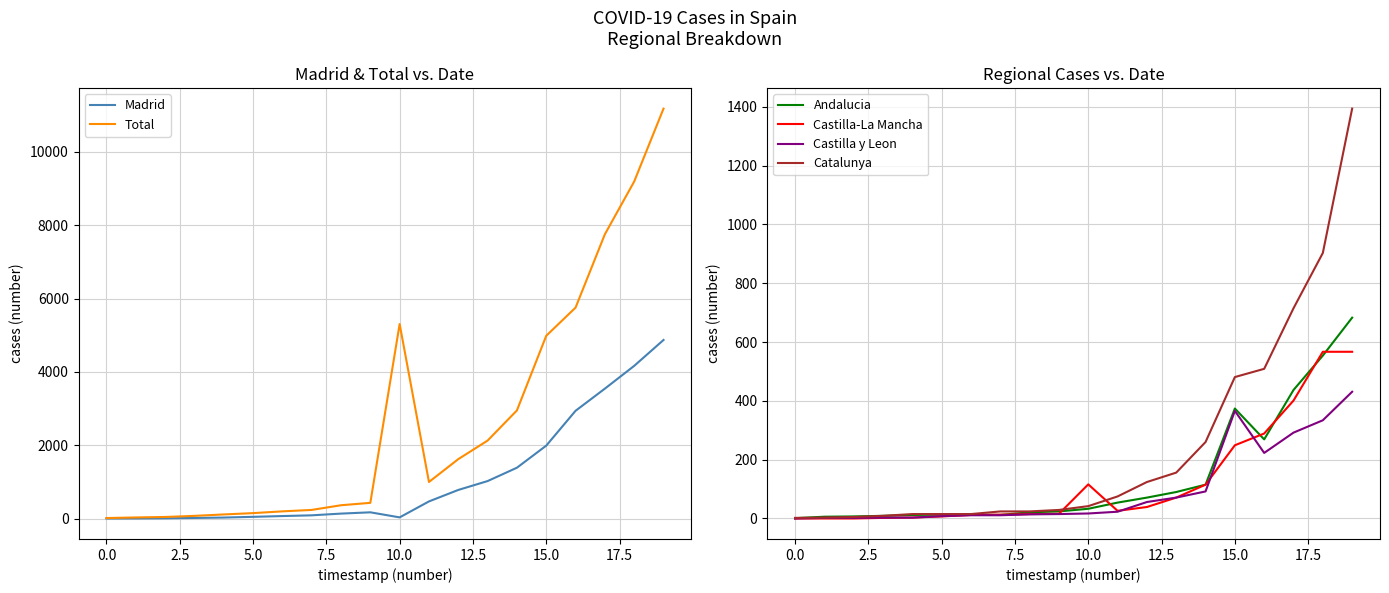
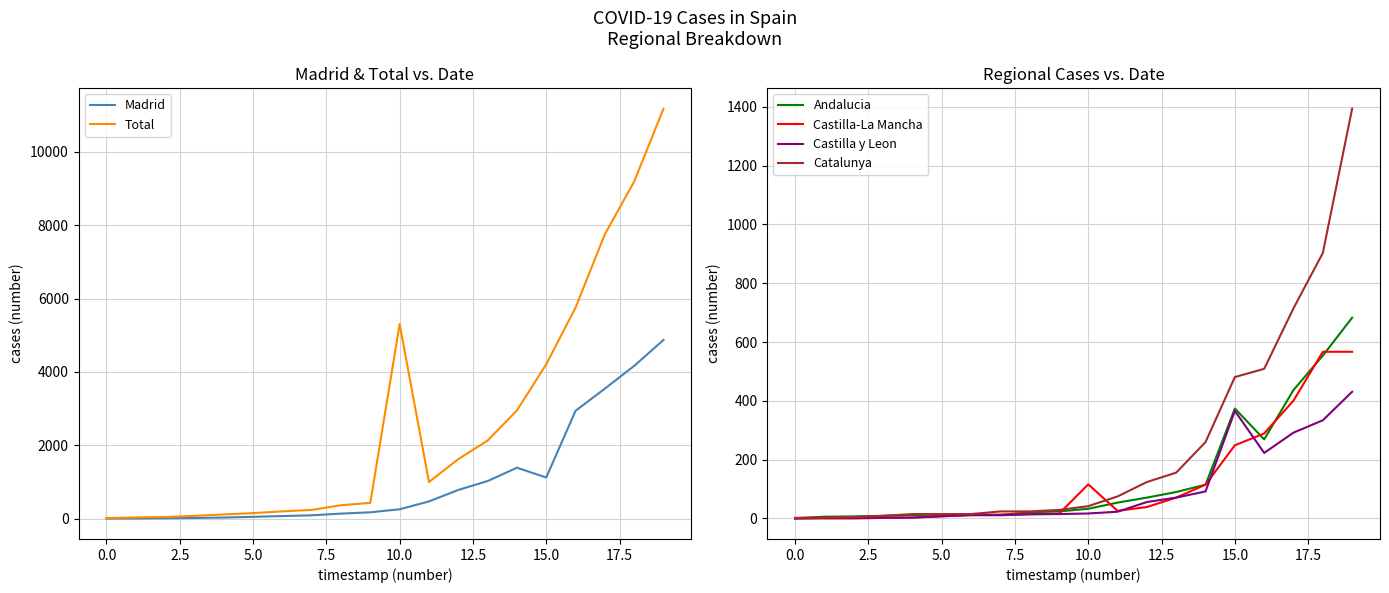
  {
    "Madrid & Total vs. Date": {
      "Madrid": {
        "5.0": 0,
-       "10.0": 0,
-       "15.0": 2000
+       "10.0": 300,
+       "15.0": 1100
      },
      "Total": {
        "5.0": 200,
        "10.0": 5300,
-       "15.0": 5000
+       "15.0": 4200
      }
    },
    "Regional Cases vs. Date": {
      "Andalucia": {
        "10.0": 30
      },
      "Castilla-La Mancha": {
        "10.0": 120,
        "15.0": 250
      },
      "Castilla y Leon": {
        "10.0": 20
      },
      "Catalunya": {
        "10.0": 40,
        "15.0": 480
      }
    }
  }
